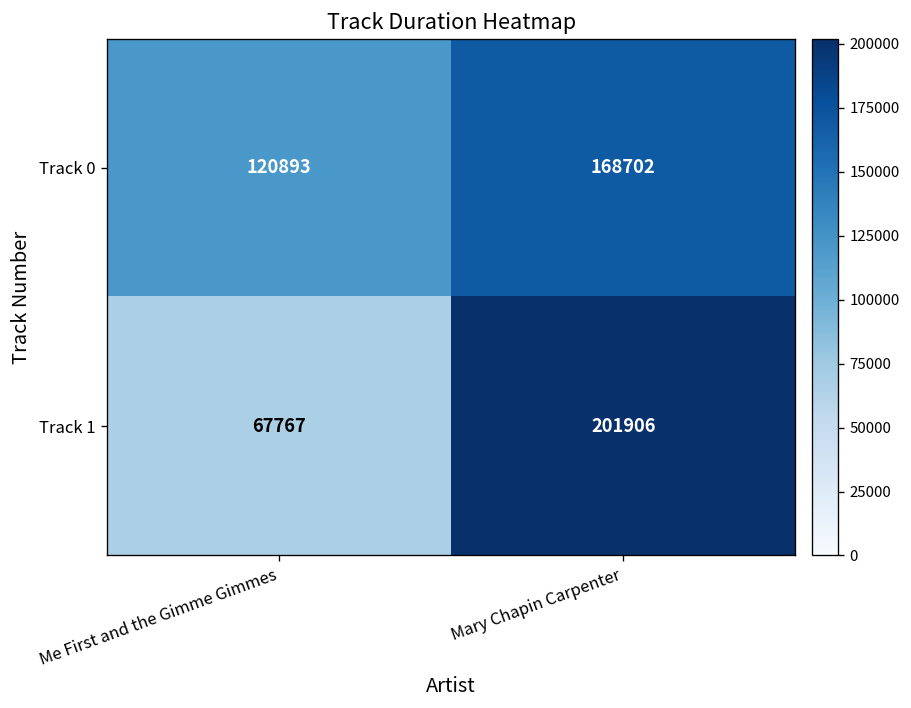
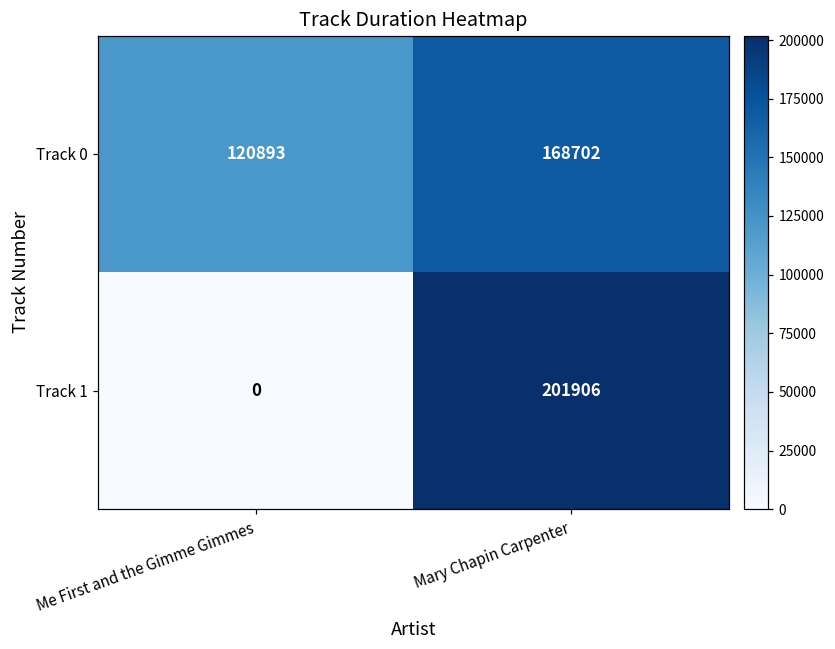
  {
    "Track 0": {
      "Me First and the Gimme Gimmes": 120893,
      "Mary Chapin Carpenter": 168702
    },
    "Track 1": {
-     "Me First and the Gimme Gimmes": 67767,
+     "Me First and the Gimme Gimmes": 0,
      "Mary Chapin Carpenter": 201906
    }
  }
